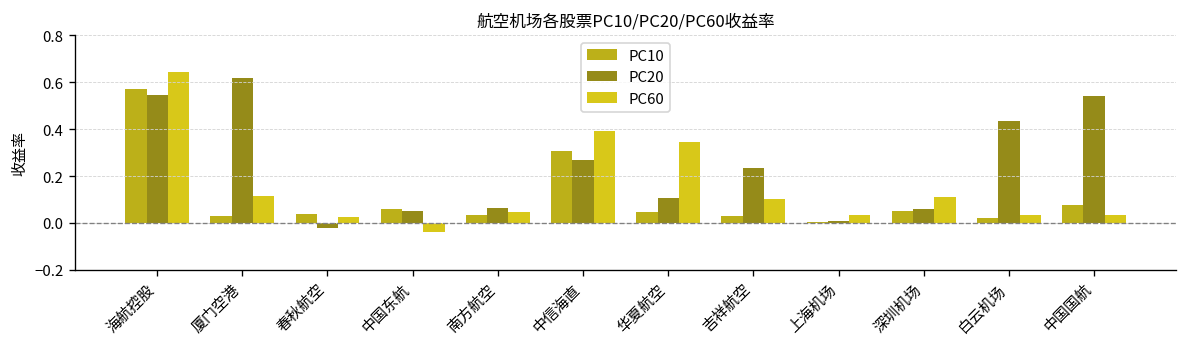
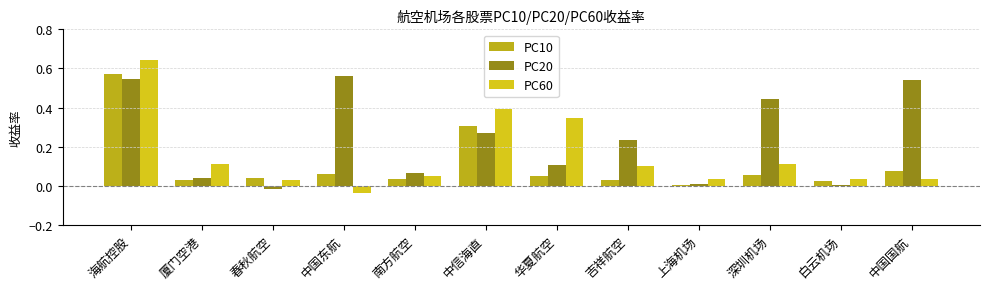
  {
    "PC20": {
      "海航控股": 0.55,
-     "厦门空港": 0.62,
+     "厦门空港": 0.04,
      "春秋航空": -0.02,
-     "中国东航": 0.05,
+     "中国东航": 0.56,
      "南方航空": 0.06,
      "中信海直": 0.27,
      "华夏航空": 0.11,
      "吉祥航空": 0.24,
-     "深圳机场": 0.06,
-     "白云机场": 0.43,
+     "深圳机场": 0.44,
+     "白云机场": 0.00,
      "中国国航": 0.54
    }
  }
